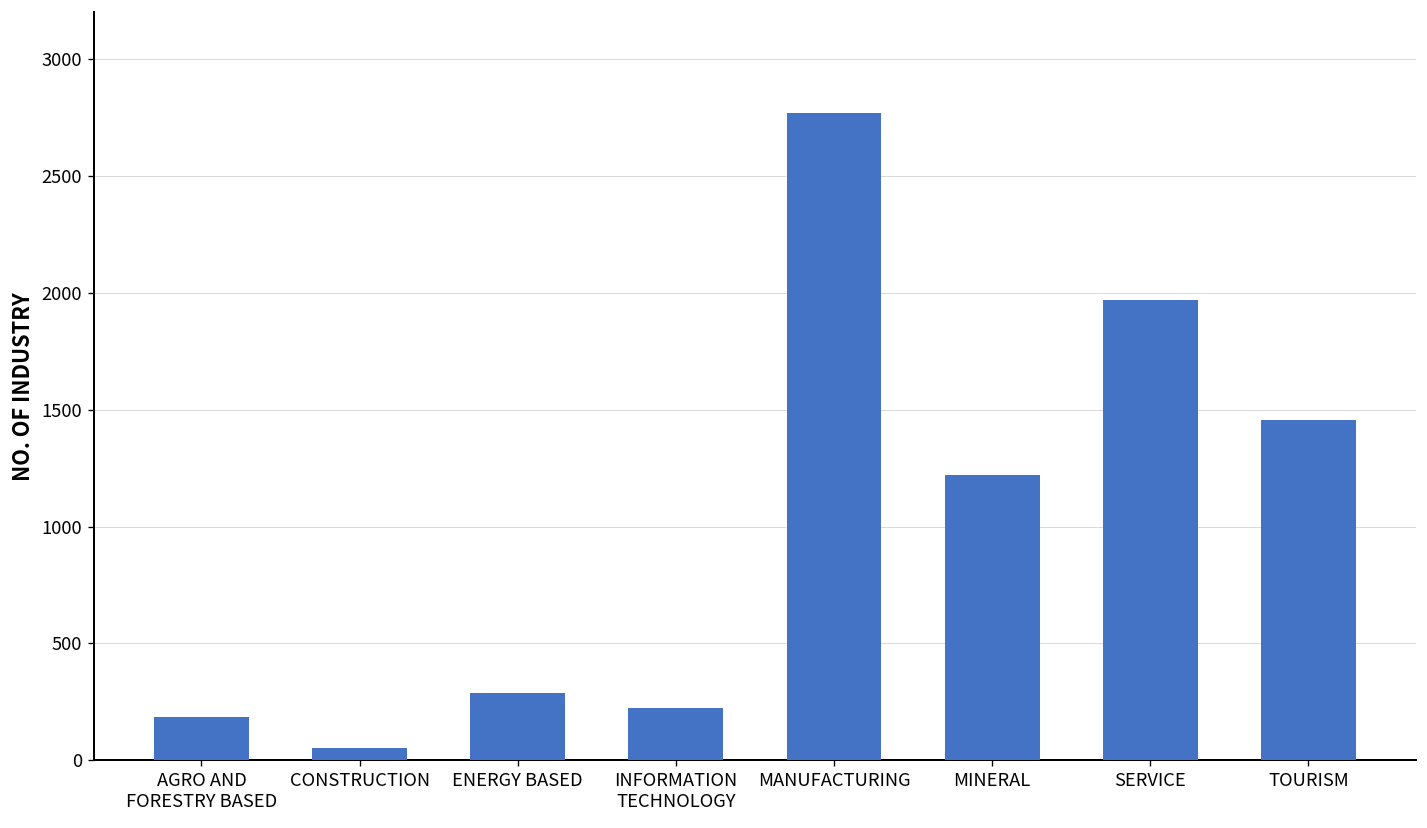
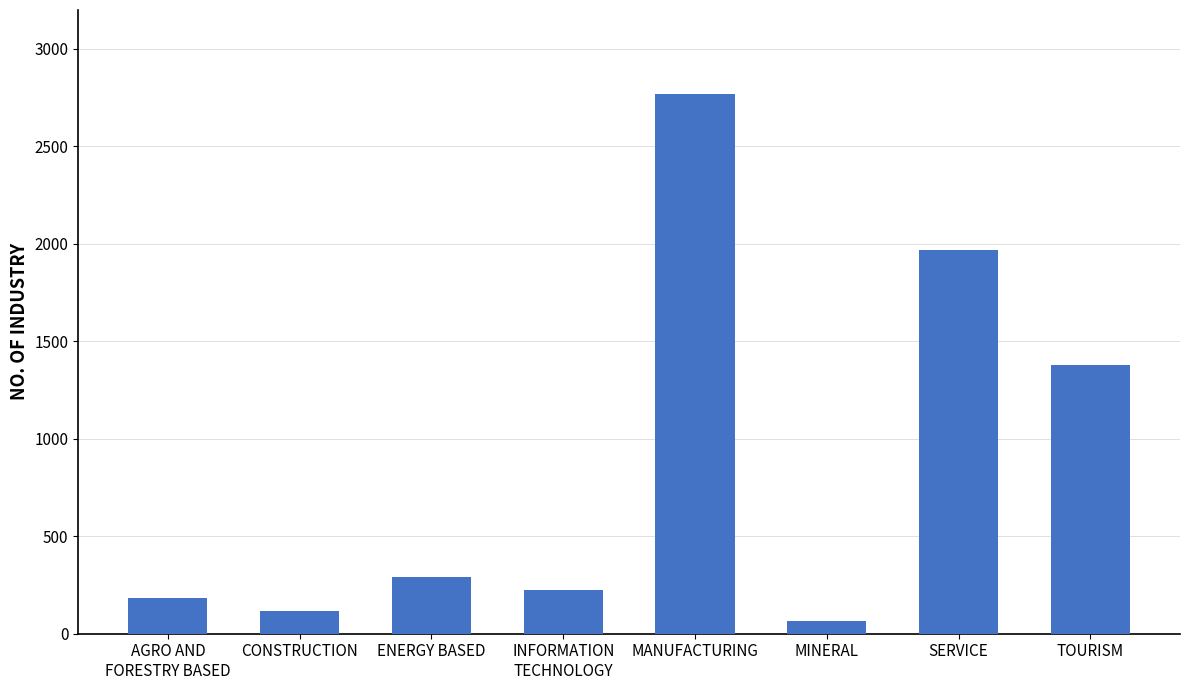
  {
    "AGRO AND FORESTRY BASED": 180,
-   "CONSTRUCTION": 50,
+   "CONSTRUCTION": 110,
    "ENERGY BASED": 290,
    "INFORMATION TECHNOLOGY": 220,
    "MANUFACTURING": 2770,
-   "MINERAL": 1220,
+   "MINERAL": 60,
    "SERVICE": 1970,
-   "TOURISM": 1460
+   "TOURISM": 1380
  }
